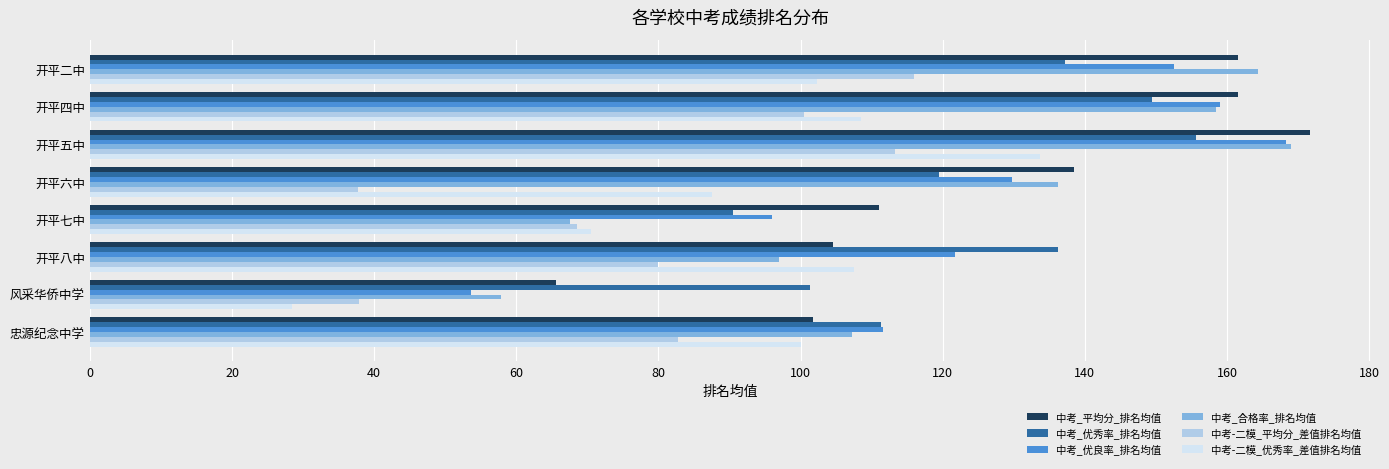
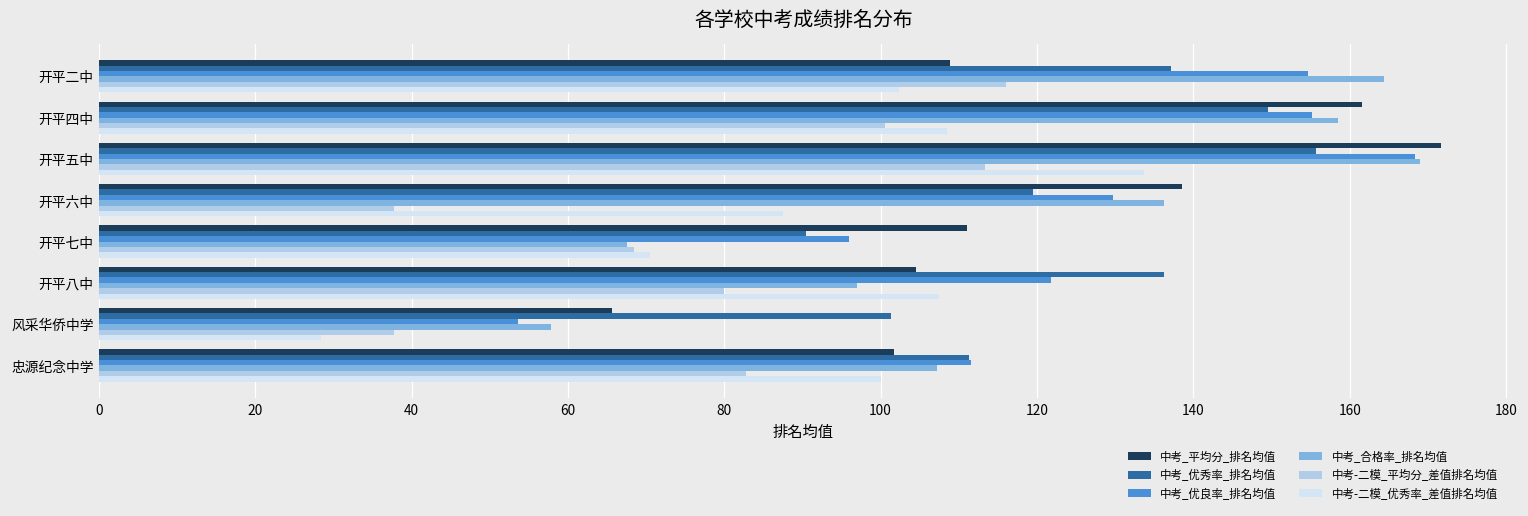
  {
    "中考_平均分_排名均值": {
-     "开平二中": 162,
+     "开平二中": 109,
      "开平四中": 162,
      "开平五中": 172,
      "开平六中": 139,
      "开平七中": 111,
      "开平八中": 105,
      "风采华侨中学": 66,
      "忠源纪念中学": 102
    },
    "中考_优秀率_排名均值": {
      "开平二中": 137,
      "开平四中": 150,
      "开平五中": 156,
      "开平六中": 120,
      "开平七中": 91,
      "开平八中": 136,
      "风采华侨中学": 101,
      "忠源纪念中学": 111
    },
    "中考_优良率_排名均值": {
-     "开平二中": 153,
-     "开平四中": 159,
+     "开平二中": 155,
+     "开平四中": 155,
      "开平五中": 168,
      "开平六中": 130,
      "开平七中": 96,
      "开平八中": 122,
      "风采华侨中学": 54,
      "忠源纪念中学": 112
    }
  }
